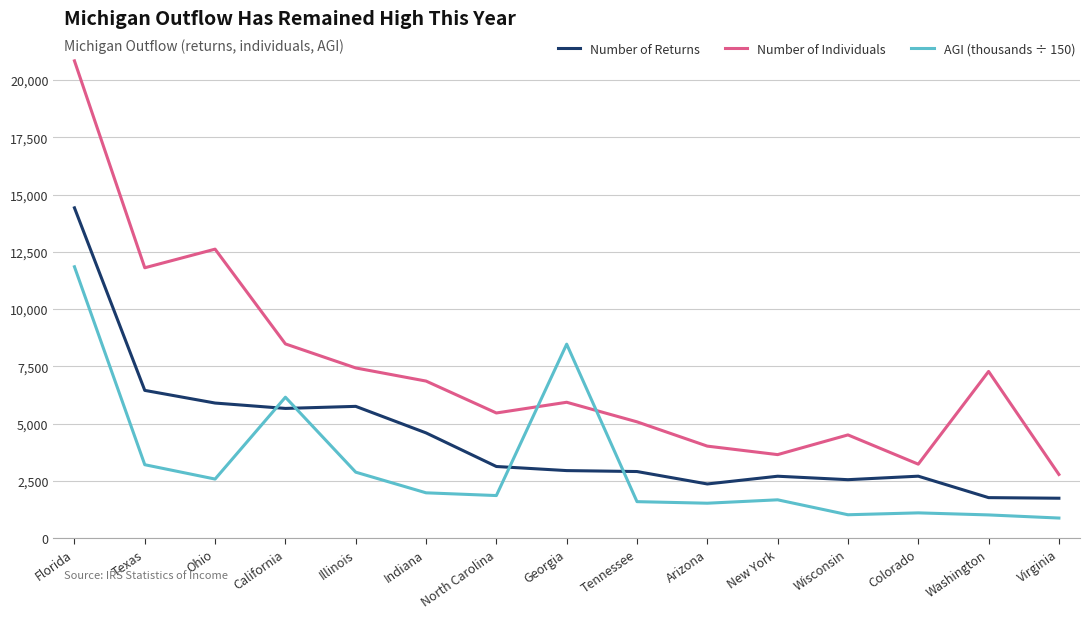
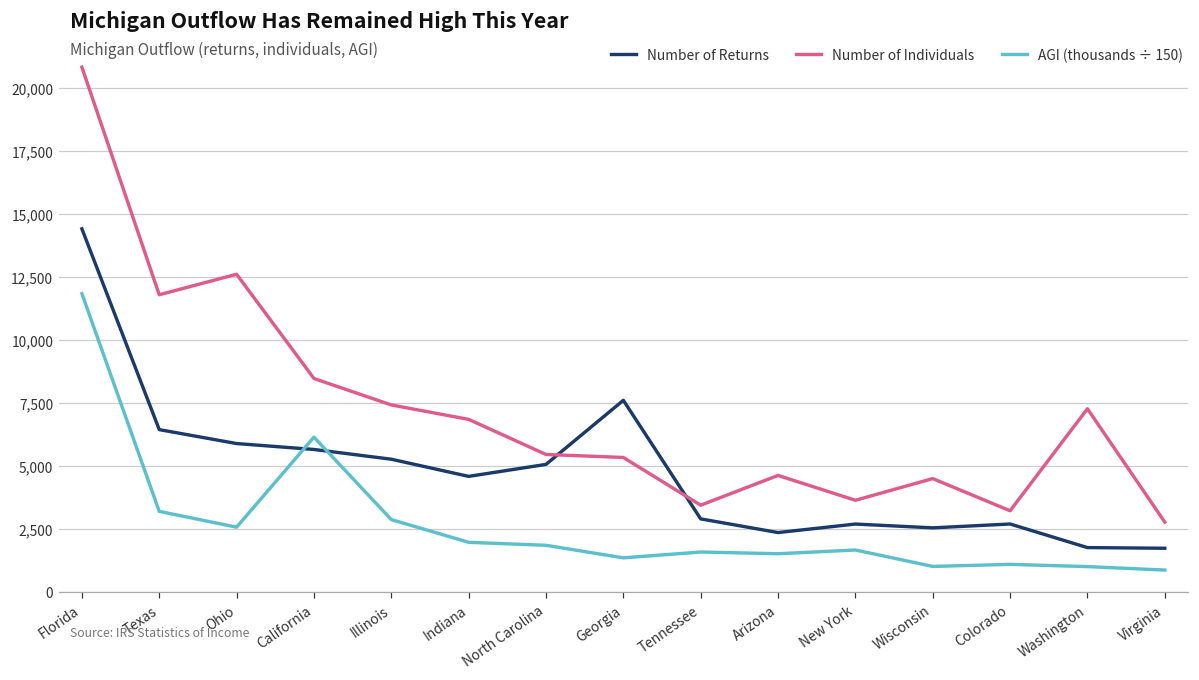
  {
    "Number of Returns": {
      "Florida": "14,400",
      "Texas": "6,400",
      "Ohio": "5,900",
      "California": "5,700",
-     "Illinois": "5,700",
+     "Illinois": "5,300",
      "Indiana": "4,600",
-     "North Carolina": "3,100",
-     "Georgia": "2,900",
+     "North Carolina": "5,100",
+     "Georgia": "7,600",
      "Tennessee": "2,900",
      "Arizona": "2,400",
      "New York": "2,700",
      "Wisconsin": "2,500",
      "Colorado": "2,700",
      "Washington": "1,800",
      "Virginia": "1,700"
    },
    "Number of Individuals": {
      "Florida": "20,800",
      "Texas": "11,800",
      "Ohio": "12,600",
      "California": "8,500",
      "Illinois": "7,400",
      "Indiana": "6,900",
      "North Carolina": "5,500",
-     "Georgia": "5,900",
-     "Tennessee": "5,100",
-     "Arizona": "4,000",
+     "Georgia": "5,300",
+     "Tennessee": "3,400",
+     "Arizona": "4,600",
      "New York": "3,600",
      "Wisconsin": "4,500",
      "Colorado": "3,200",
      "Washington": "7,300",
      "Virginia": "2,800"
    },
    "AGI (thousands ÷ 150)": {
      "Florida": "11,800",
      "Texas": "3,200",
      "Ohio": "2,600",
      "California": "6,100",
      "Illinois": "2,900",
      "Indiana": "2,000",
      "North Carolina": "1,900",
-     "Georgia": "8,500",
+     "Georgia": "1,400",
      "Tennessee": "1,600",
      "Arizona": "1,500",
      "New York": "1,700",
      "Wisconsin": "1,000",
      "Colorado": "1,100",
      "Washington": "1,000",
      "Virginia": "900"
    }
  }
